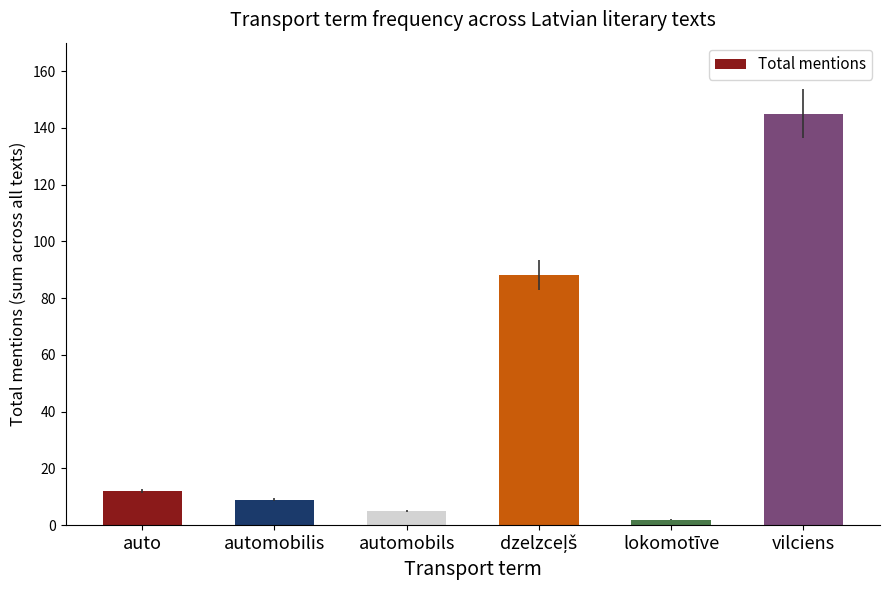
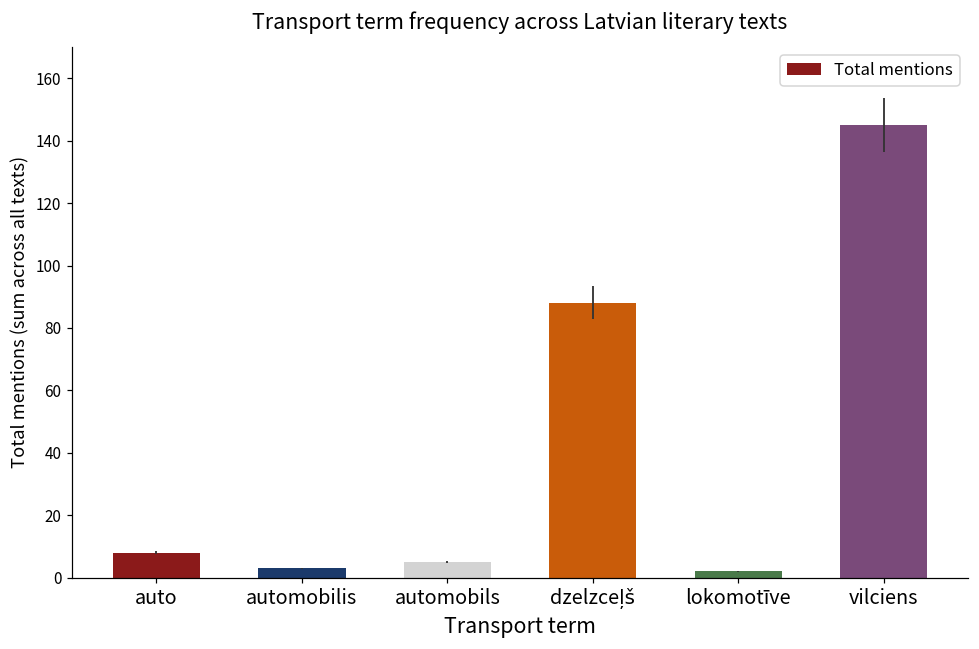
  {
-   "auto": 12,
-   "automobilis": 9,
+   "auto": 8,
+   "automobilis": 3,
    "automobils": 5,
    "dzelzceļš": 88,
    "lokomotīve": 2,
    "vilciens": 145
  }
